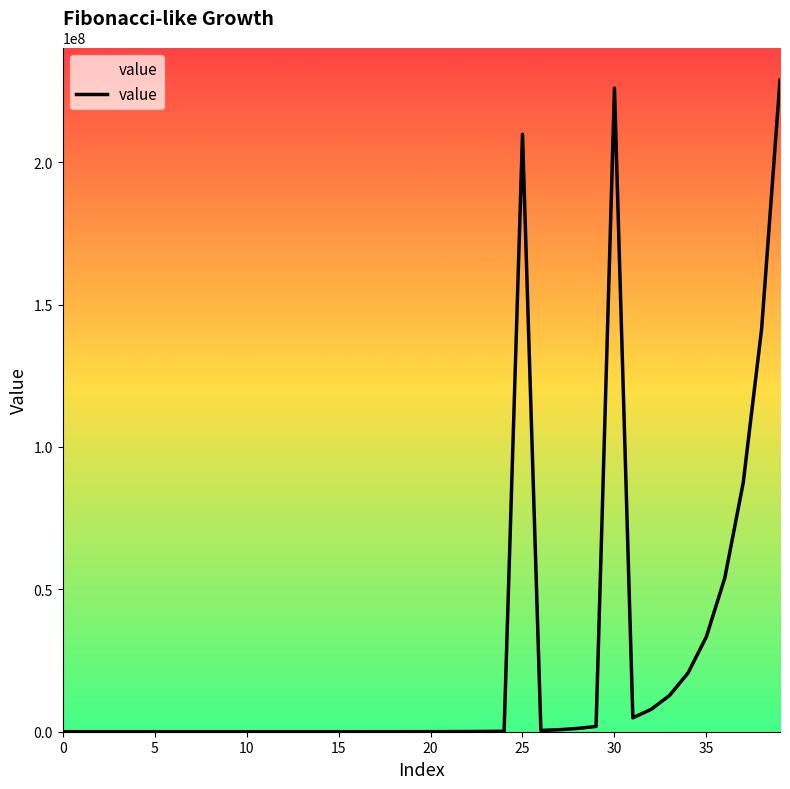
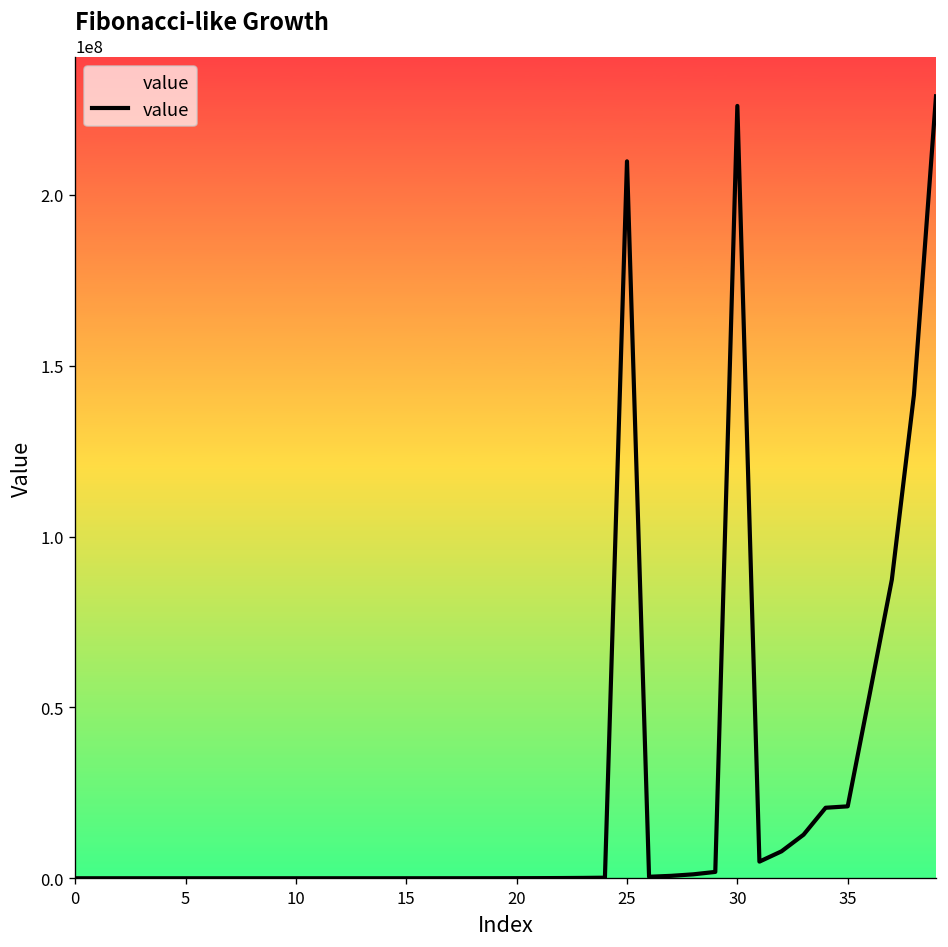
  {
    "0": 0,
    "5": 0,
    "10": 0,
    "15": 0,
    "20": 0,
    "25": 210000000,
    "30": 226000000,
-   "35": 33000000
+   "35": 21000000
  }
